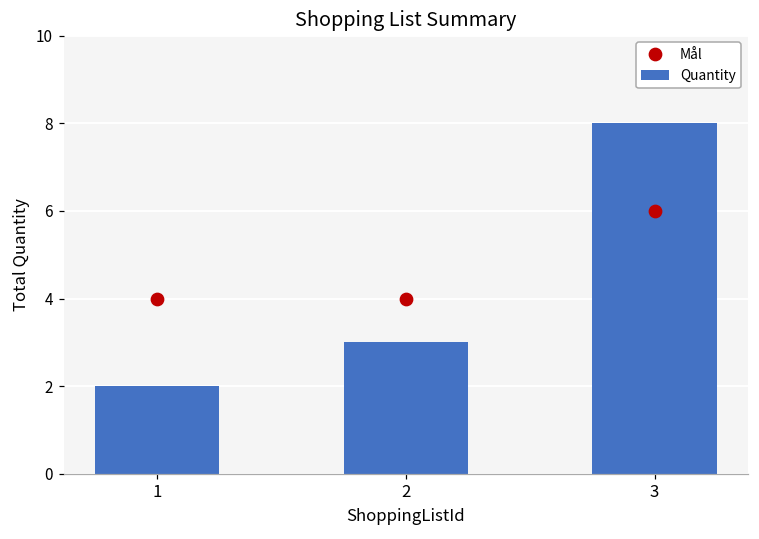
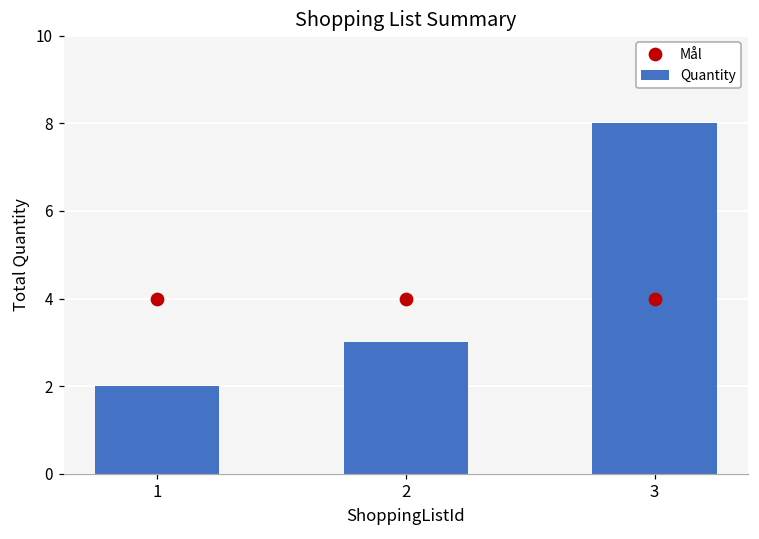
  {
    "Mål": {
      "1": 4,
      "2": 4,
-     "3": 6
+     "3": 4
    },
    "Quantity": {
      "1": 2,
      "2": 3,
      "3": 8
    }
  }
